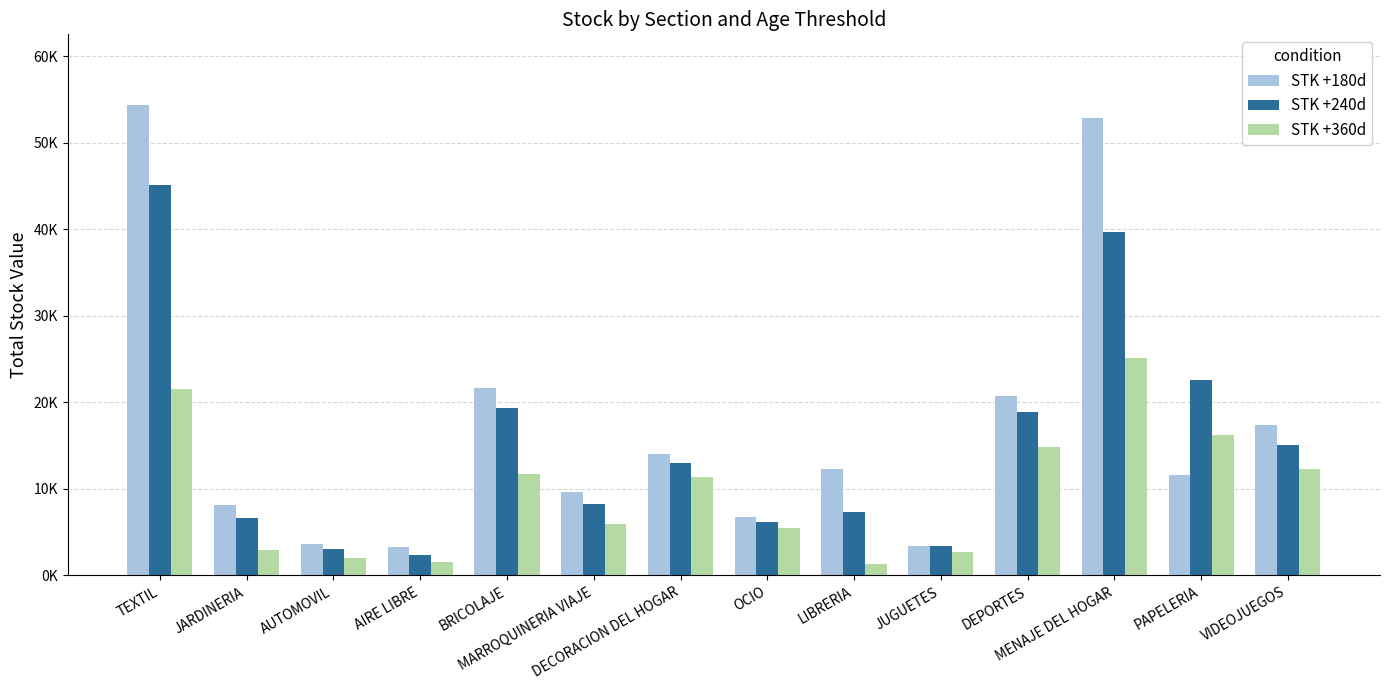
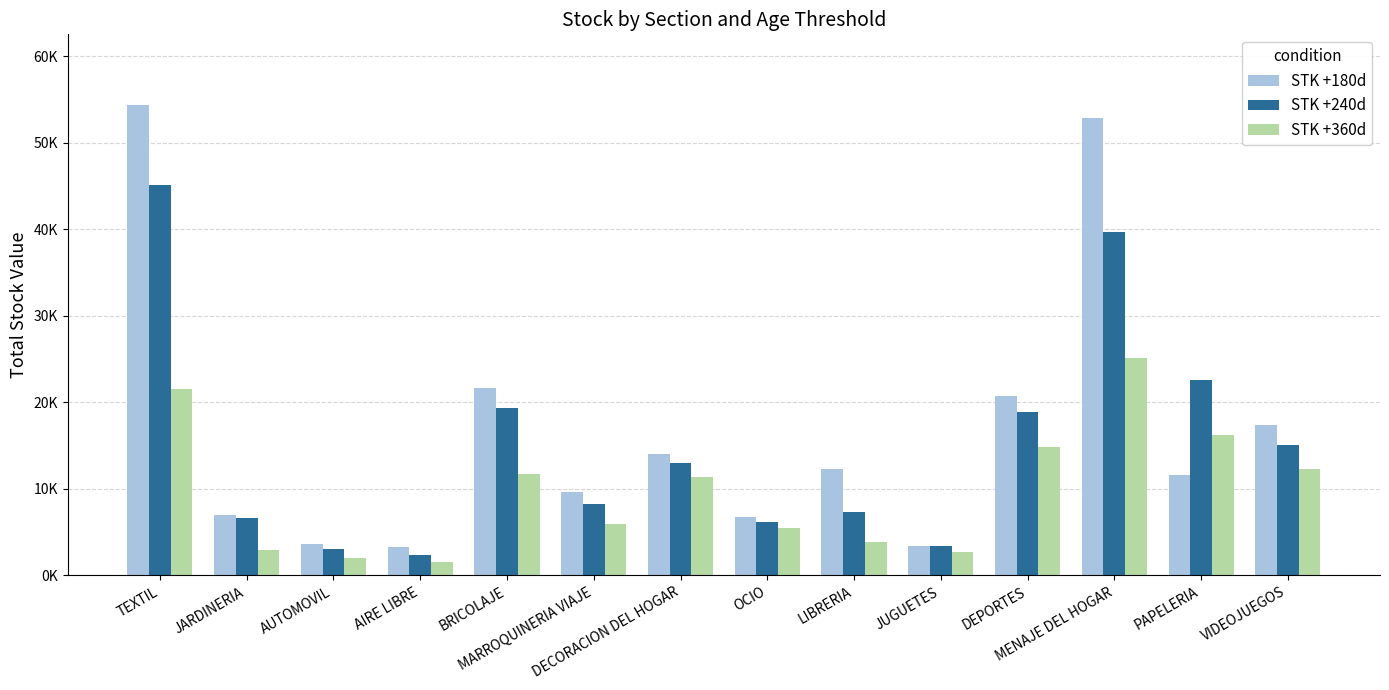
  {
    "STK +180d": {
      "TEXTIL": 54000,
-     "JARDINERIA": 8000,
+     "JARDINERIA": 7000,
      "AUTOMOVIL": 4000,
      "AIRE LIBRE": 3000,
      "BRICOLAJE": 22000,
      "MARROQUINERIA VIAJE": 10000,
      "DECORACION DEL HOGAR": 14000,
      "OCIO": 7000,
      "LIBRERIA": 12000,
      "JUGUETES": 3000,
      "DEPORTES": 21000,
      "MENAJE DEL HOGAR": 53000,
      "PAPELERIA": 12000,
      "VIDEOJUEGOS": 17000
    },
    "STK +240d": {
      "TEXTIL": 45000,
      "JARDINERIA": 7000,
      "AUTOMOVIL": 3000,
      "AIRE LIBRE": 2000,
      "BRICOLAJE": 19000,
      "MARROQUINERIA VIAJE": 8000,
      "DECORACION DEL HOGAR": 13000,
      "OCIO": 6000,
      "LIBRERIA": 7000,
      "JUGUETES": 3000,
      "DEPORTES": 19000,
      "MENAJE DEL HOGAR": 40000,
      "PAPELERIA": 23000,
      "VIDEOJUEGOS": 15000
    },
    "STK +360d": {
      "TEXTIL": 22000,
      "JARDINERIA": 3000,
      "AUTOMOVIL": 2000,
      "AIRE LIBRE": 2000,
      "BRICOLAJE": 12000,
      "MARROQUINERIA VIAJE": 6000,
      "DECORACION DEL HOGAR": 11000,
      "OCIO": 5000,
-     "LIBRERIA": 1000,
+     "LIBRERIA": 4000,
      "JUGUETES": 3000,
      "DEPORTES": 15000,
      "MENAJE DEL HOGAR": 25000,
      "PAPELERIA": 16000,
      "VIDEOJUEGOS": 12000
    }
  }
